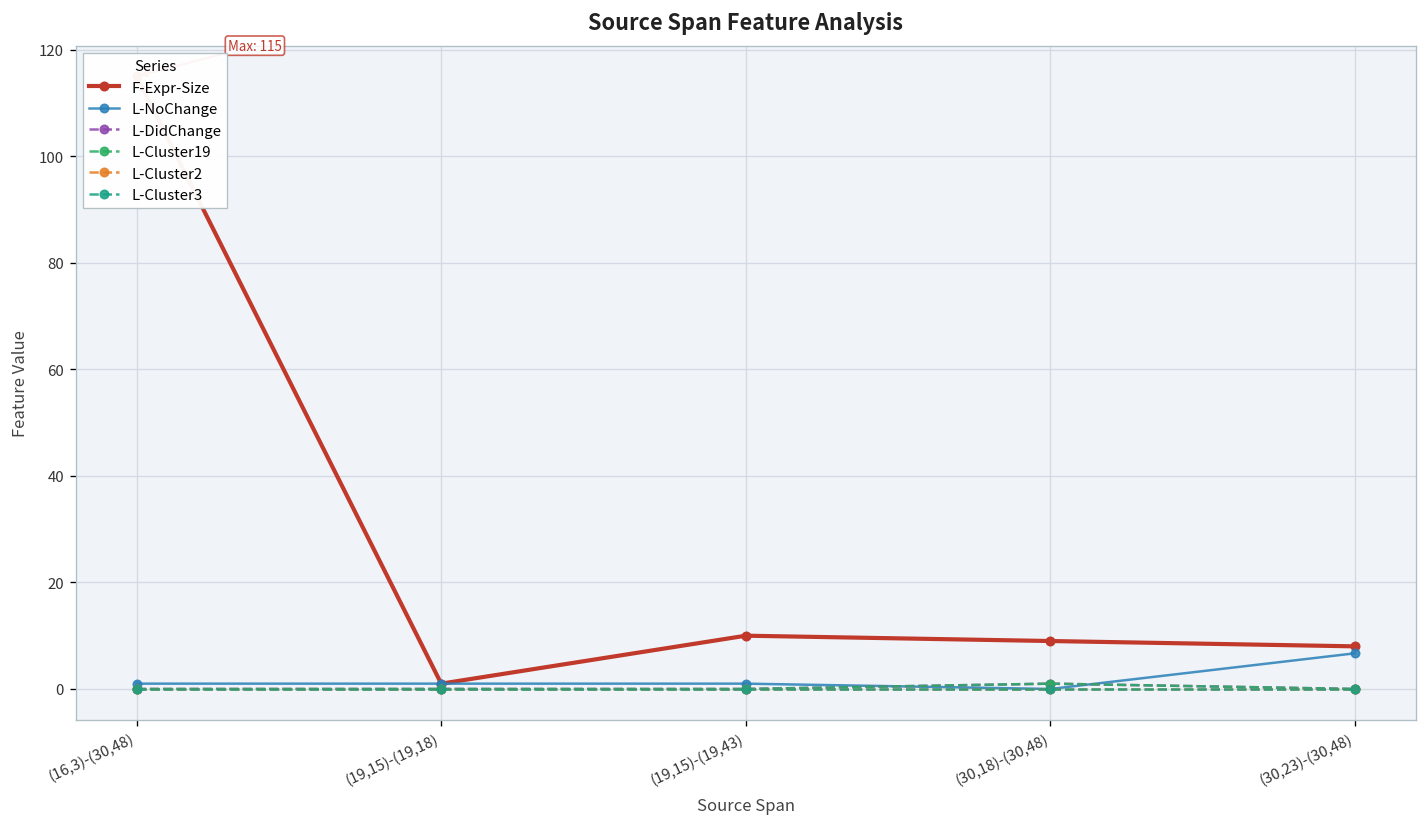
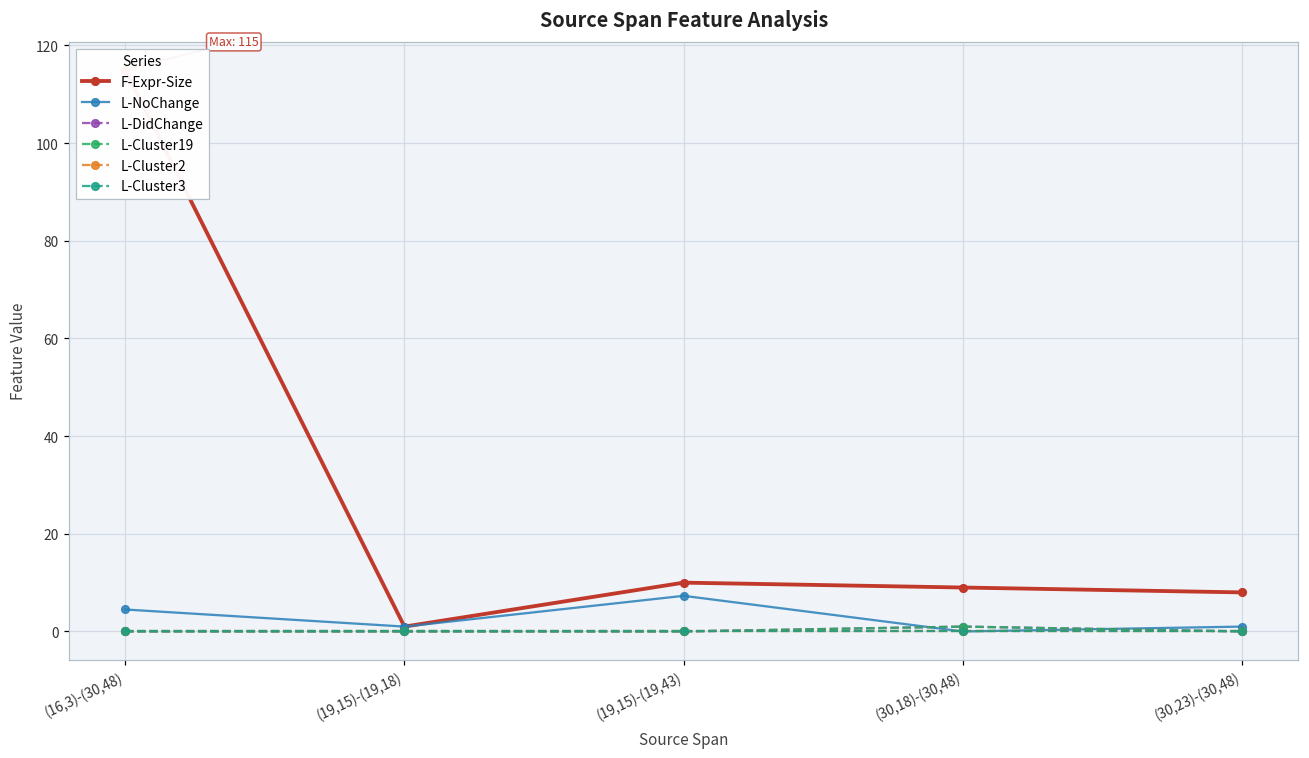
  {
    "F-Expr-Size": {
      "(19,15)-(19,43)": 10,
      "(30,18)-(30,48)": 9,
      "(30,23)-(30,48)": 8
    },
    "L-NoChange": {
-     "(16,3)-(30,48)": 1,
-     "(19,15)-(19,43)": 1,
-     "(30,23)-(30,48)": 7
+     "(16,3)-(30,48)": 5,
+     "(19,15)-(19,43)": 7,
+     "(30,23)-(30,48)": 1
    }
  }
